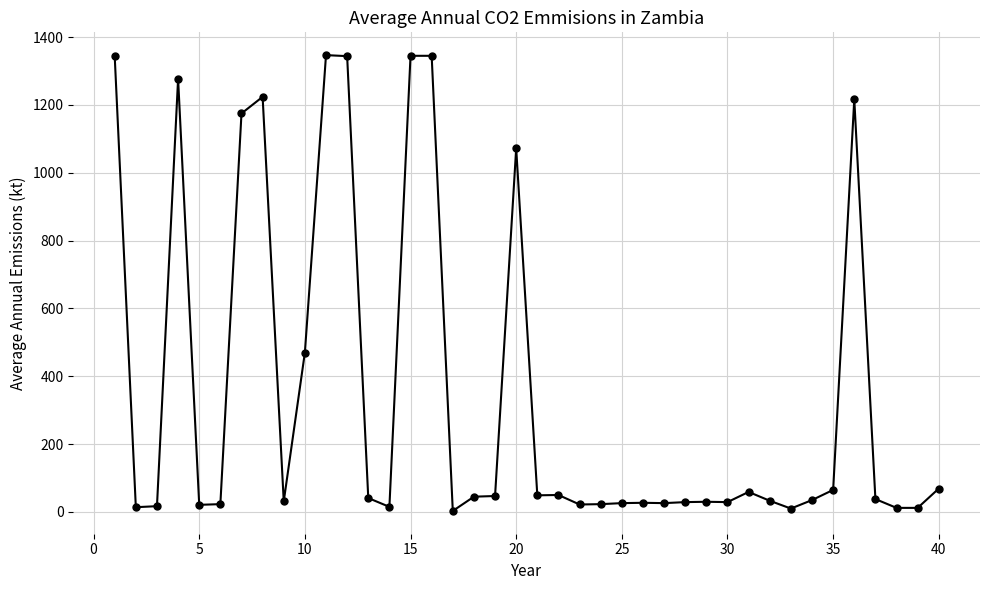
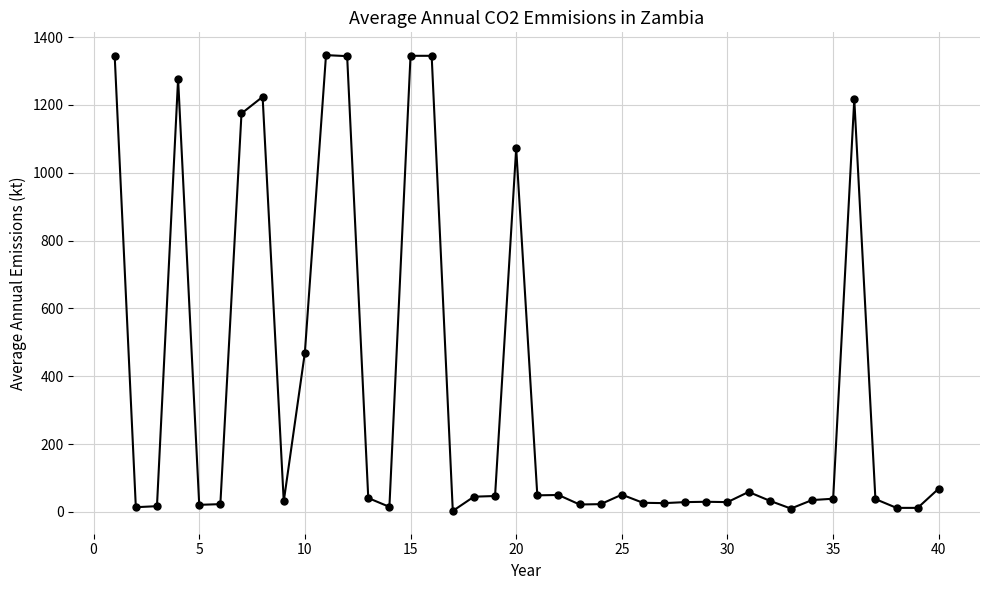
  {
    "5": 20,
    "10": 470,
    "15": 1350,
    "20": 1070,
-   "25": 30,
+   "25": 50,
    "30": 30,
-   "35": 70,
+   "35": 40,
    "40": 70
  }
